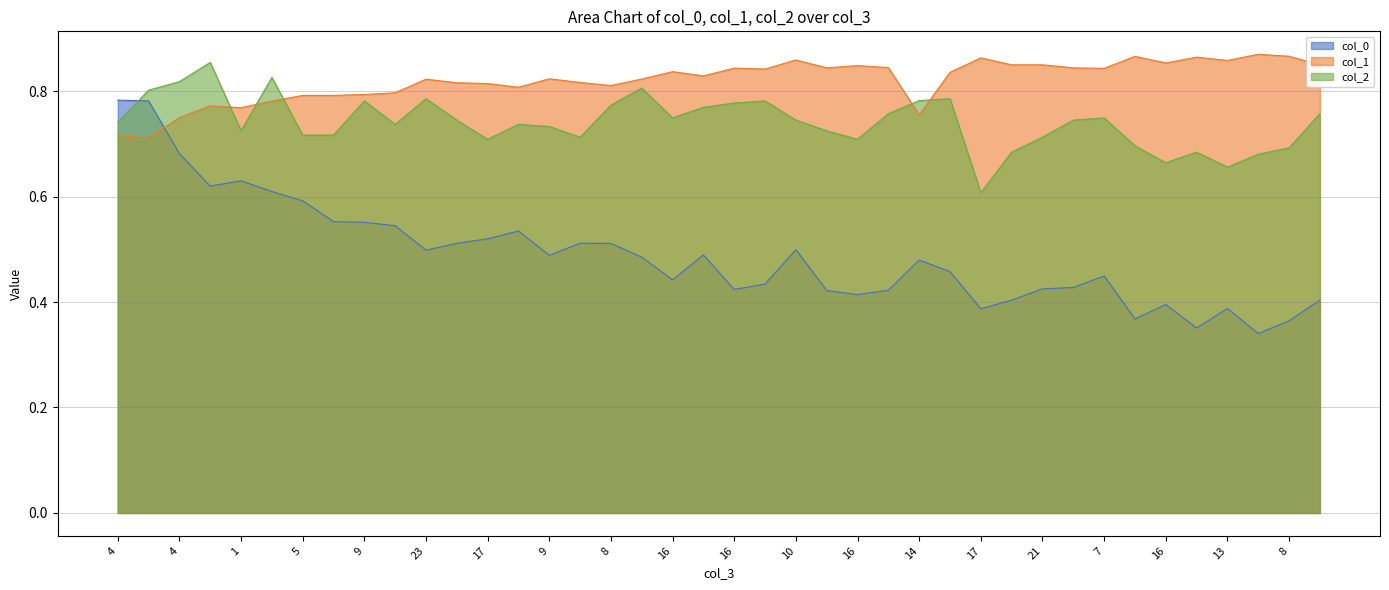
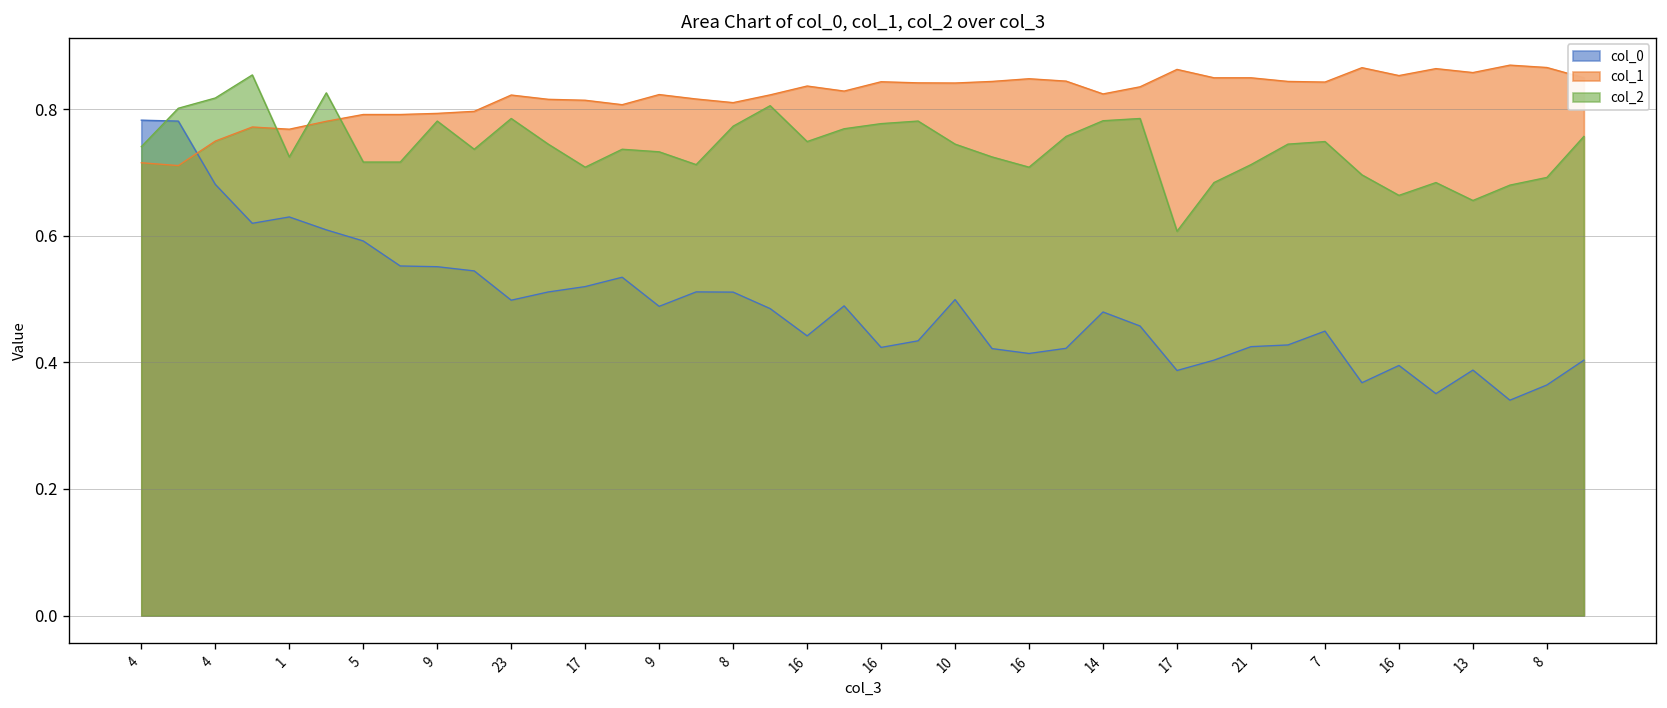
  {
    "col_0": {
      "10": 0.50,
      "14": 0.48
    },
    "col_1": {
-     "10": 0.86,
-     "14": 0.75
+     "10": 0.84,
+     "14": 0.82
    },
    "col_2": {
      "10": 0.74,
      "14": 0.78
    }
  }
